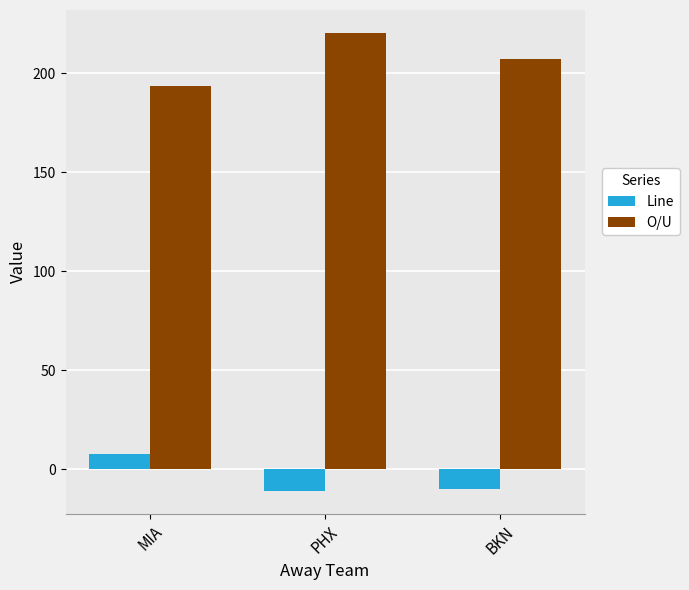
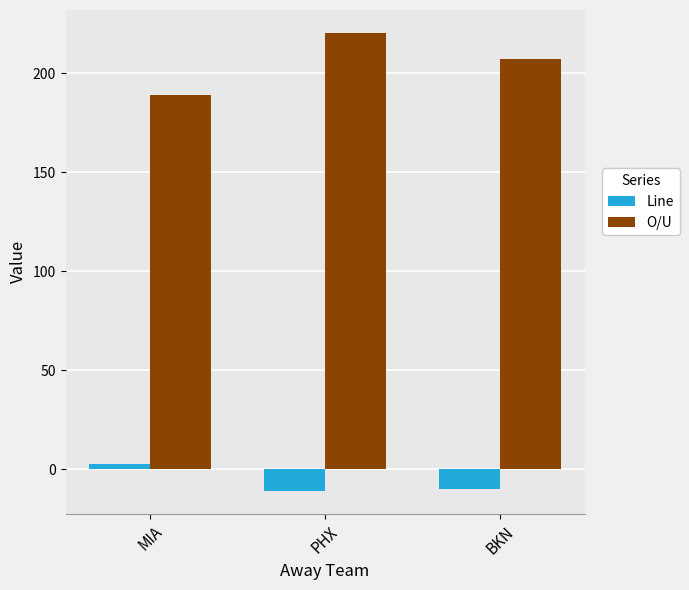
  {
    "Line": {
-     "MIA": 8,
+     "MIA": 3,
      "PHX": -11,
      "BKN": -10
    },
    "O/U": {
-     "MIA": 194,
+     "MIA": 189,
      "PHX": 221,
      "BKN": 207
    }
  }
